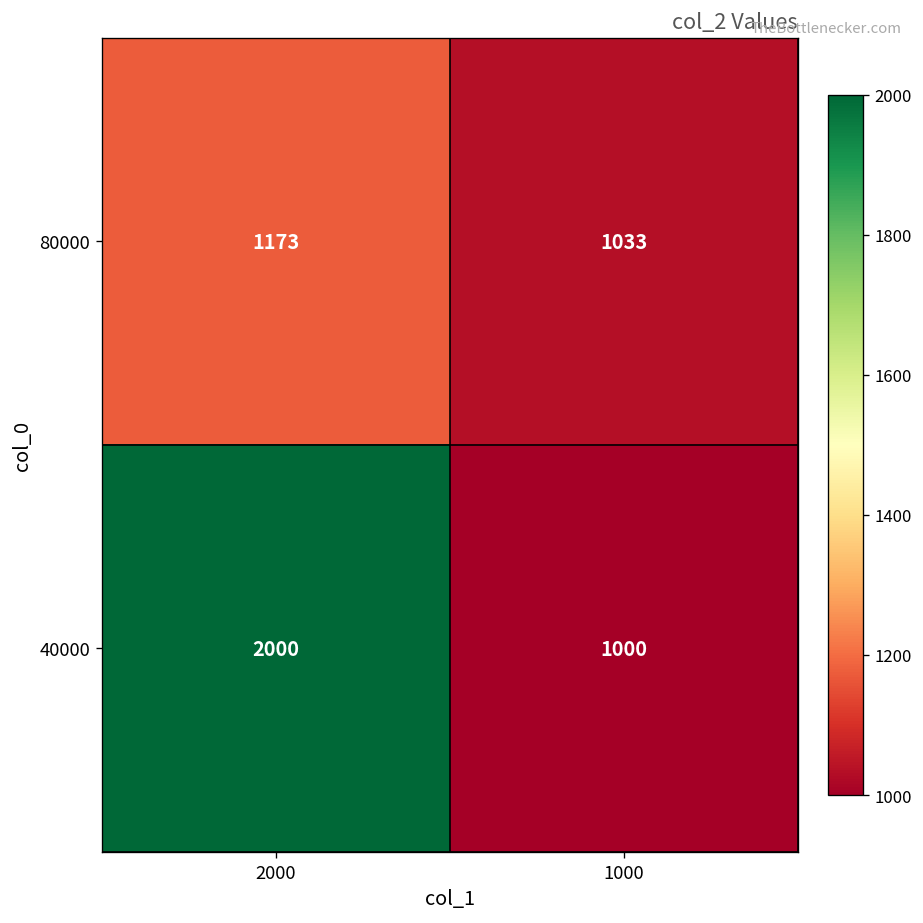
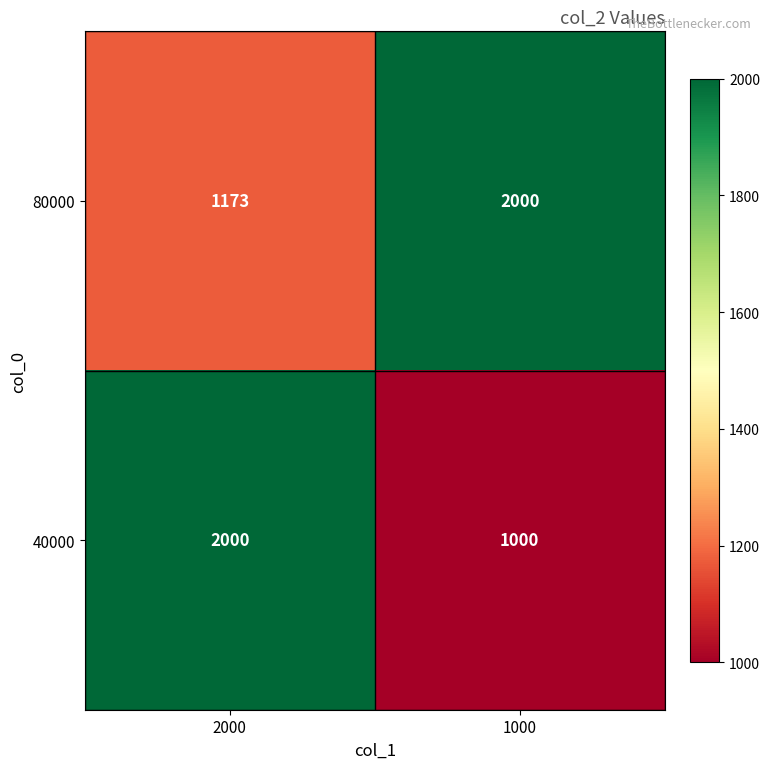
  {
    "80000": {
      "2000": 1173,
-     "1000": 1033
+     "1000": 2000
    },
    "40000": {
      "2000": 2000,
      "1000": 1000
    }
  }
